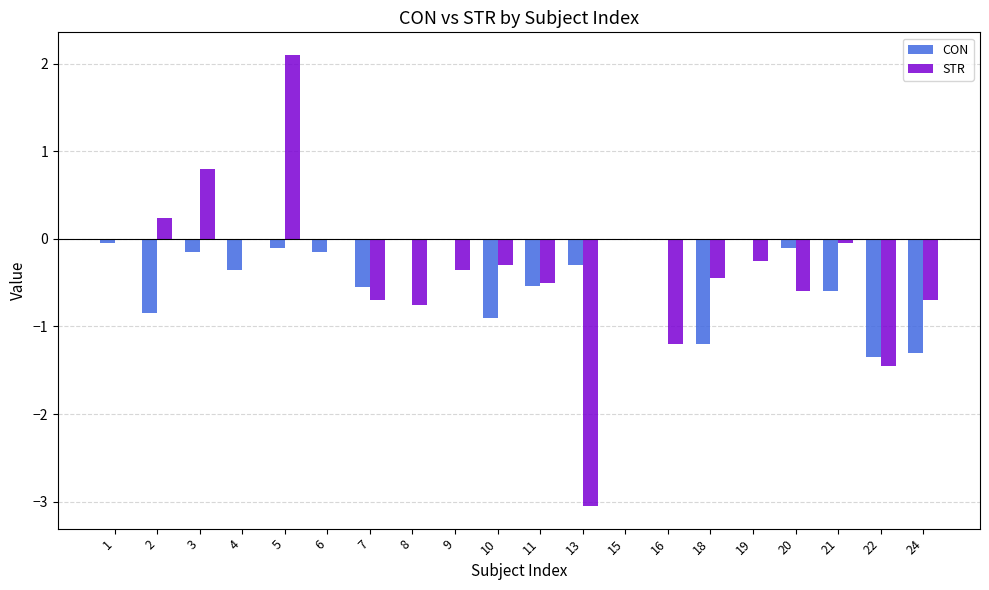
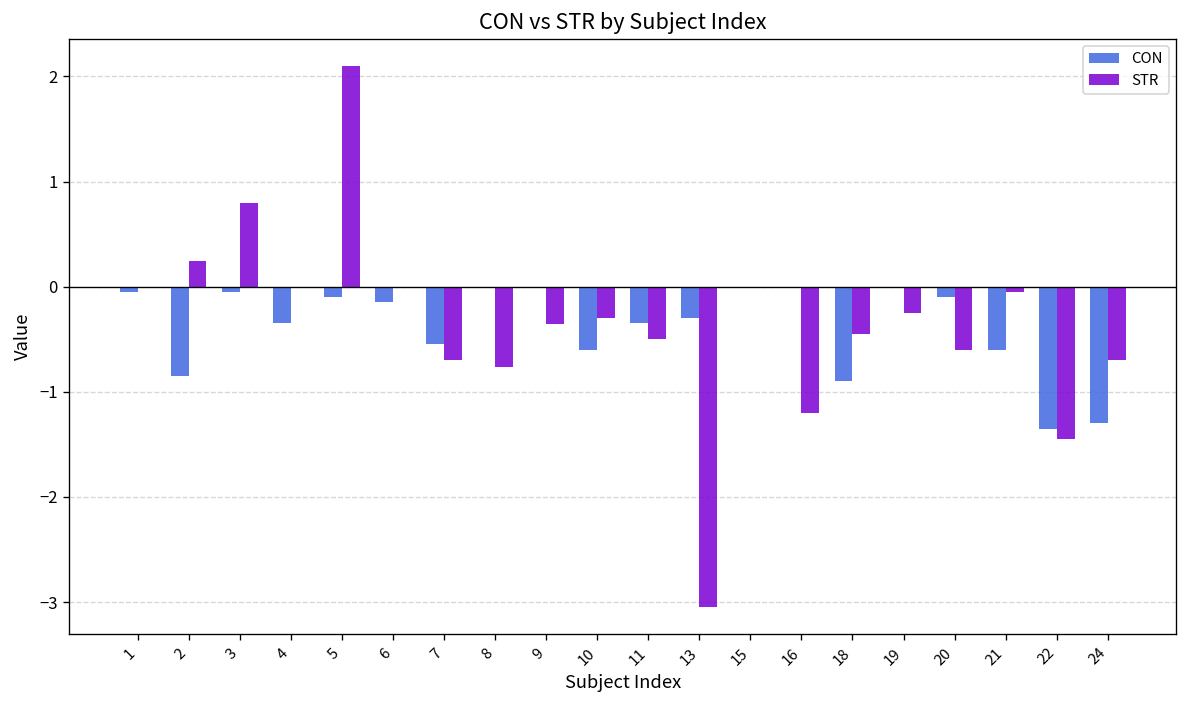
  {
    "CON": {
      "1": -0.1,
      "2": -0.9,
-     "3": -0.2,
+     "3": -0.1,
      "4": -0.4,
      "5": -0.1,
      "6": -0.2,
      "7": -0.6,
      "8": 0.0,
      "9": 0.0,
-     "10": -0.9,
-     "11": -0.5,
+     "10": -0.6,
+     "11": -0.4,
      "13": -0.3,
      "15": 0.0,
      "16": 0.0,
-     "18": -1.2,
+     "18": -0.9,
      "19": 0.0,
      "20": -0.1,
      "21": -0.6,
      "22": -1.4,
      "24": -1.3
    },
    "STR": {
      "1": 0.0,
      "2": 0.2,
      "3": 0.8,
      "4": 0.0,
      "5": 2.1,
      "6": 0.0,
      "7": -0.7,
      "8": -0.8,
      "9": -0.4,
      "10": -0.3,
      "11": -0.5,
      "13": -3.1,
      "15": 0.0,
      "16": -1.2,
      "18": -0.5,
      "19": -0.3,
      "20": -0.6,
      "21": -0.1,
      "22": -1.5,
      "24": -0.7
    }
  }
